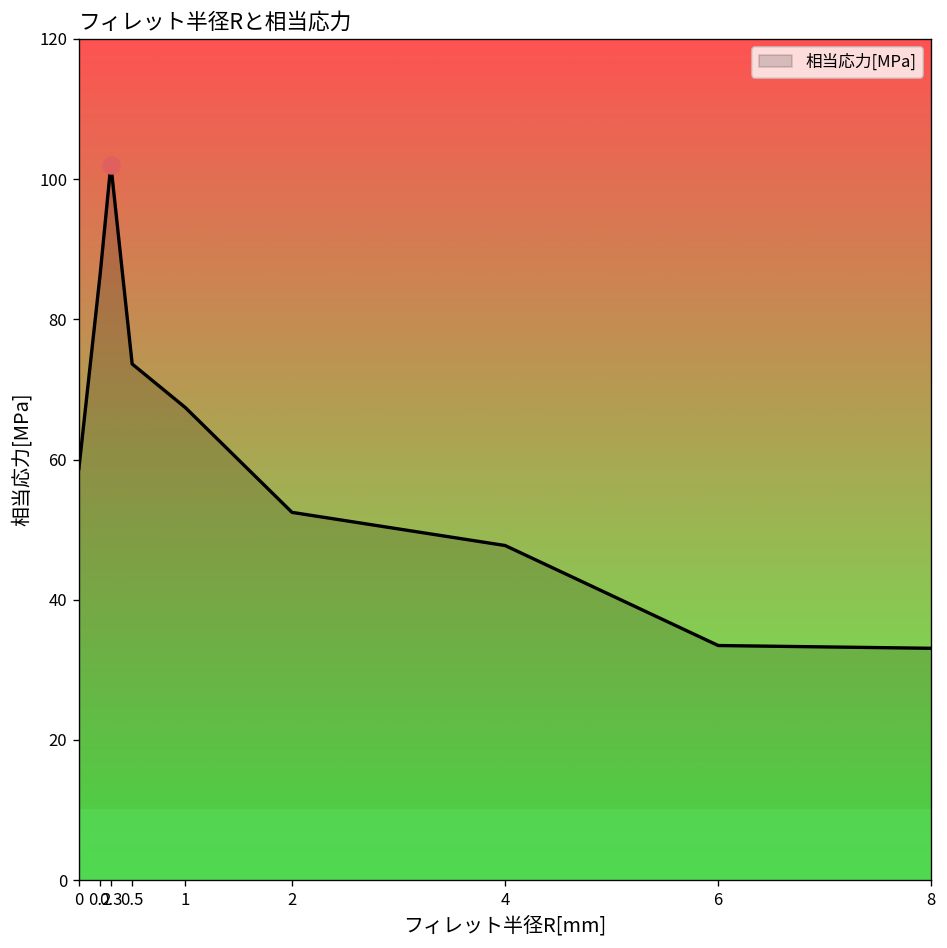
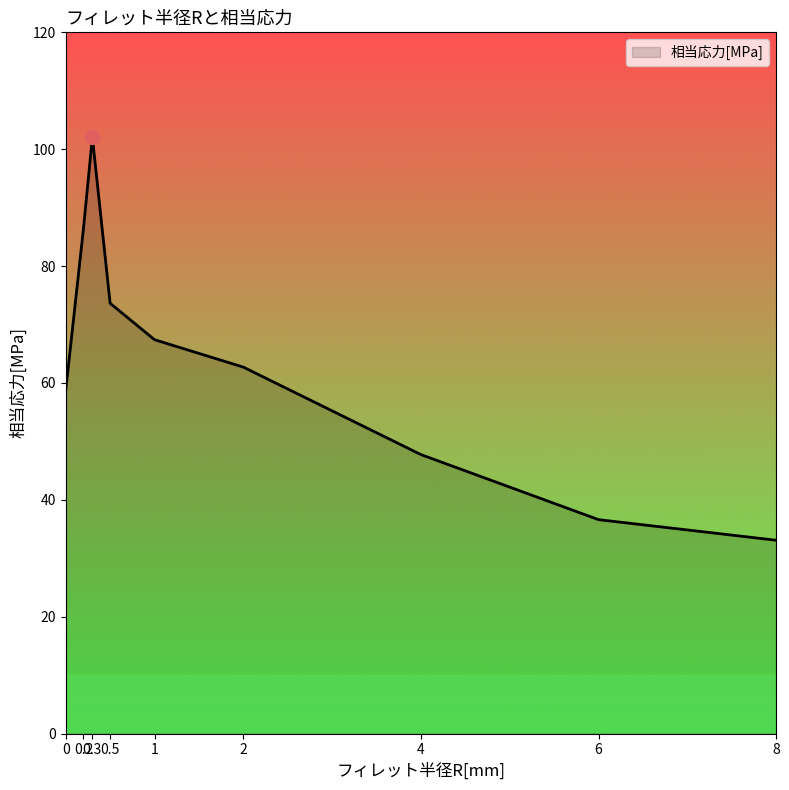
  {
    "相当応力[MPa]": {
      "0": 59,
      "0.5": 74,
      "1": 67,
-     "2": 52,
+     "2": 63,
      "4": 48,
-     "6": 33,
+     "6": 37,
      "8": 33
    }
  }
